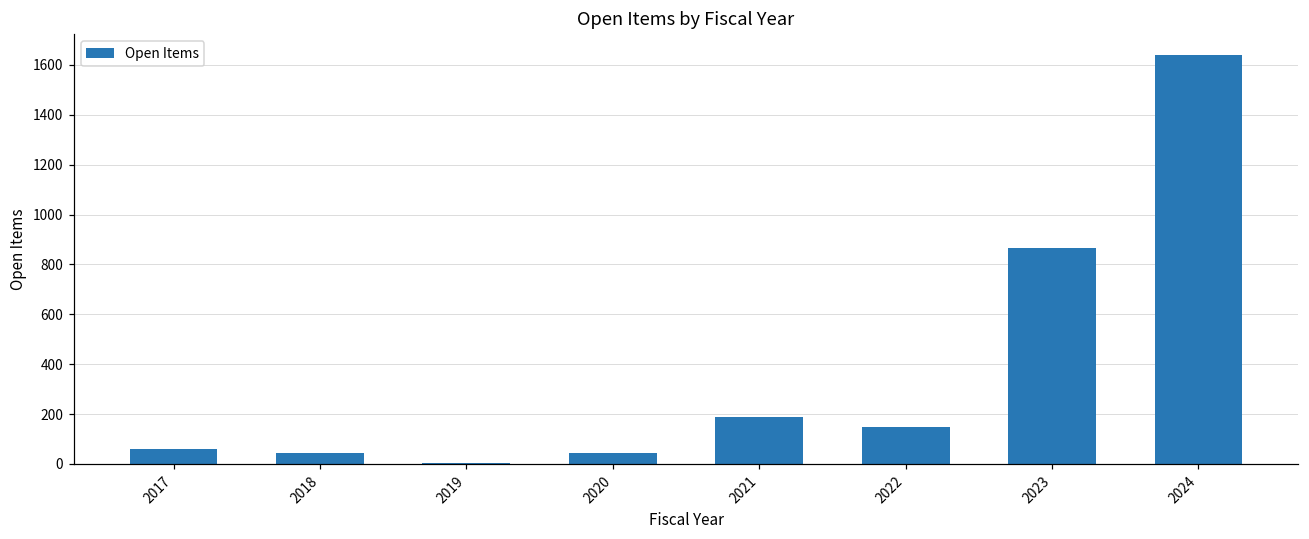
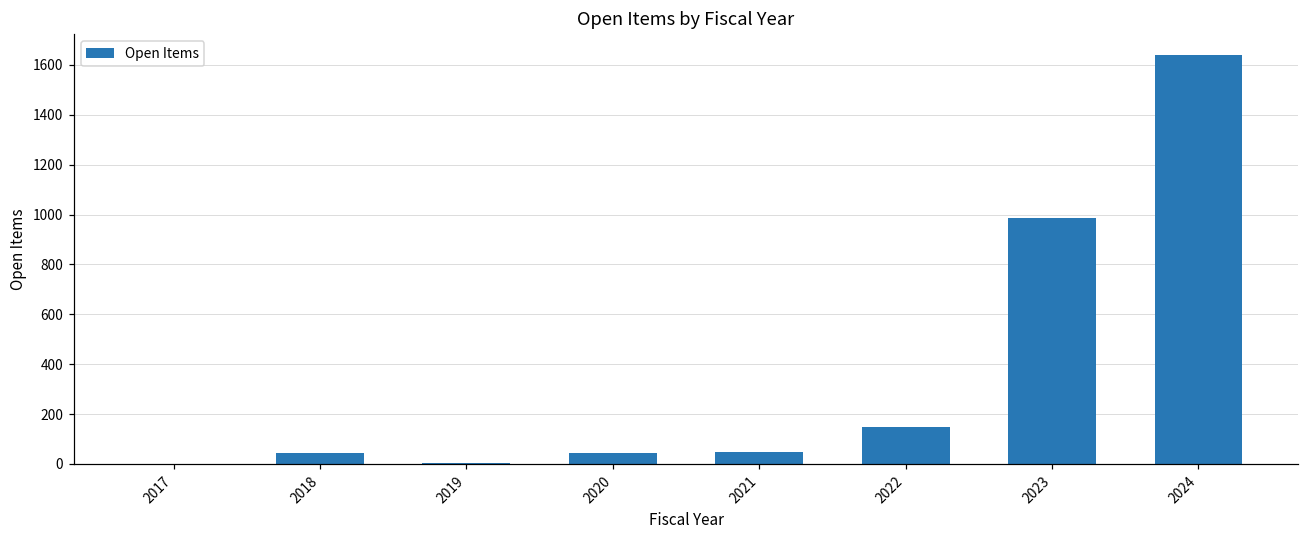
  {
-   "2017": 60,
+   "2017": 0,
    "2018": 40,
    "2020": 40,
-   "2021": 190,
+   "2021": 50,
    "2022": 150,
-   "2023": 870,
+   "2023": 990,
    "2024": 1640
  }
